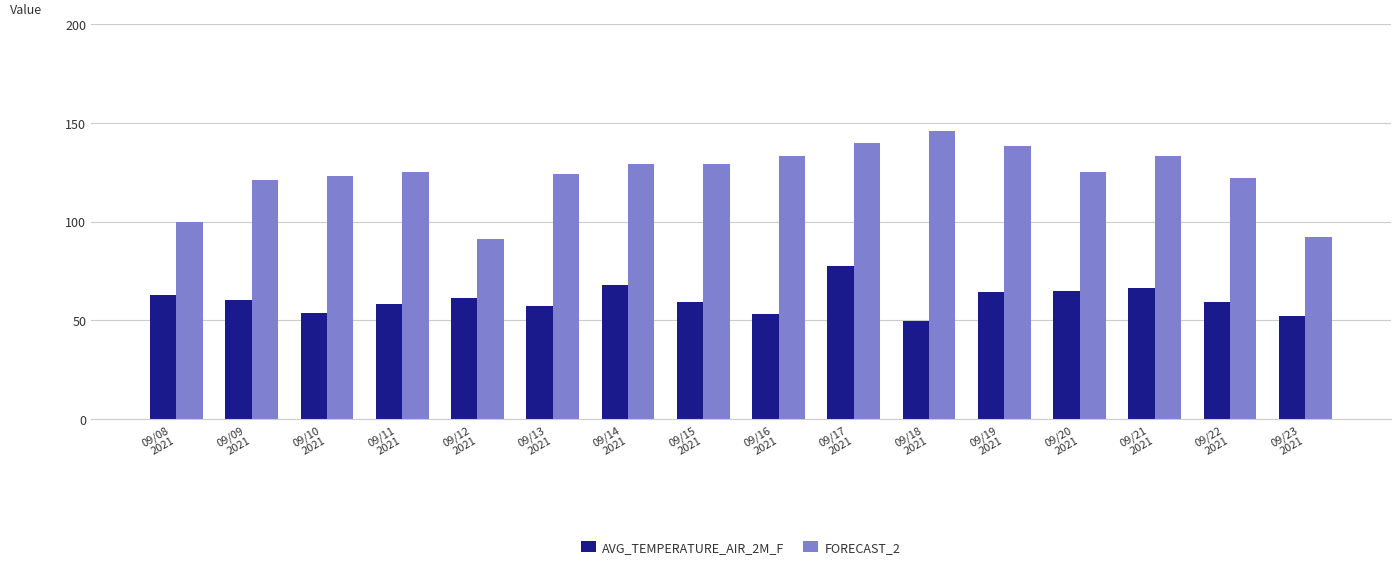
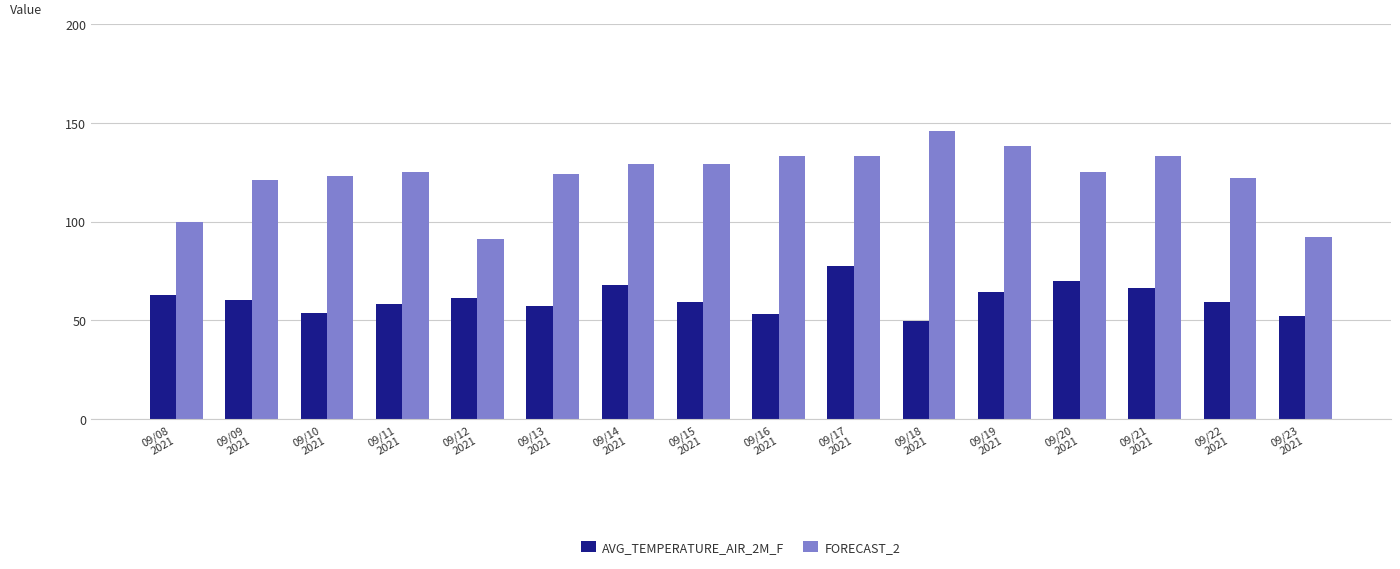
  {
    "AVG_TEMPERATURE_AIR_2M_F": {
      "09/08 2021": 63,
      "09/09 2021": 60,
      "09/10 2021": 54,
      "09/11 2021": 58,
      "09/12 2021": 62,
      "09/13 2021": 57,
      "09/14 2021": 68,
      "09/15 2021": 59,
      "09/16 2021": 53,
      "09/17 2021": 77,
      "09/18 2021": 50,
      "09/19 2021": 64,
-     "09/20 2021": 65,
+     "09/20 2021": 70,
      "09/21 2021": 66,
      "09/22 2021": 60,
      "09/23 2021": 52
    },
    "FORECAST_2": {
      "09/08 2021": 100,
      "09/09 2021": 121,
      "09/10 2021": 123,
      "09/11 2021": 125,
      "09/12 2021": 91,
      "09/13 2021": 124,
      "09/14 2021": 129,
      "09/15 2021": 129,
      "09/16 2021": 133,
-     "09/17 2021": 140,
+     "09/17 2021": 133,
      "09/18 2021": 146,
      "09/19 2021": 138,
      "09/20 2021": 125,
      "09/21 2021": 133,
      "09/22 2021": 122,
      "09/23 2021": 92
    }
  }
